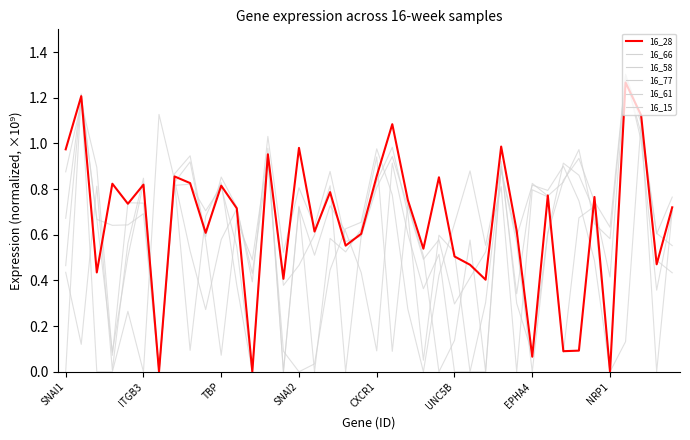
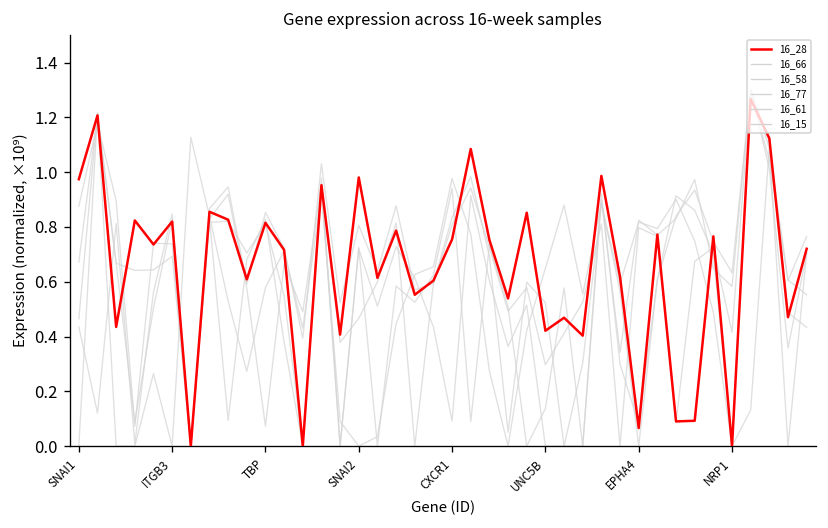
  {
    "16_28": {
      "SNAI1": 0.97,
      "SNAI2": 0.98,
-     "CXCR1": 0.86,
-     "UNC5B": 0.51,
+     "CXCR1": 0.75,
+     "UNC5B": 0.42,
      "EPHA4": 0.07
    }
  }
